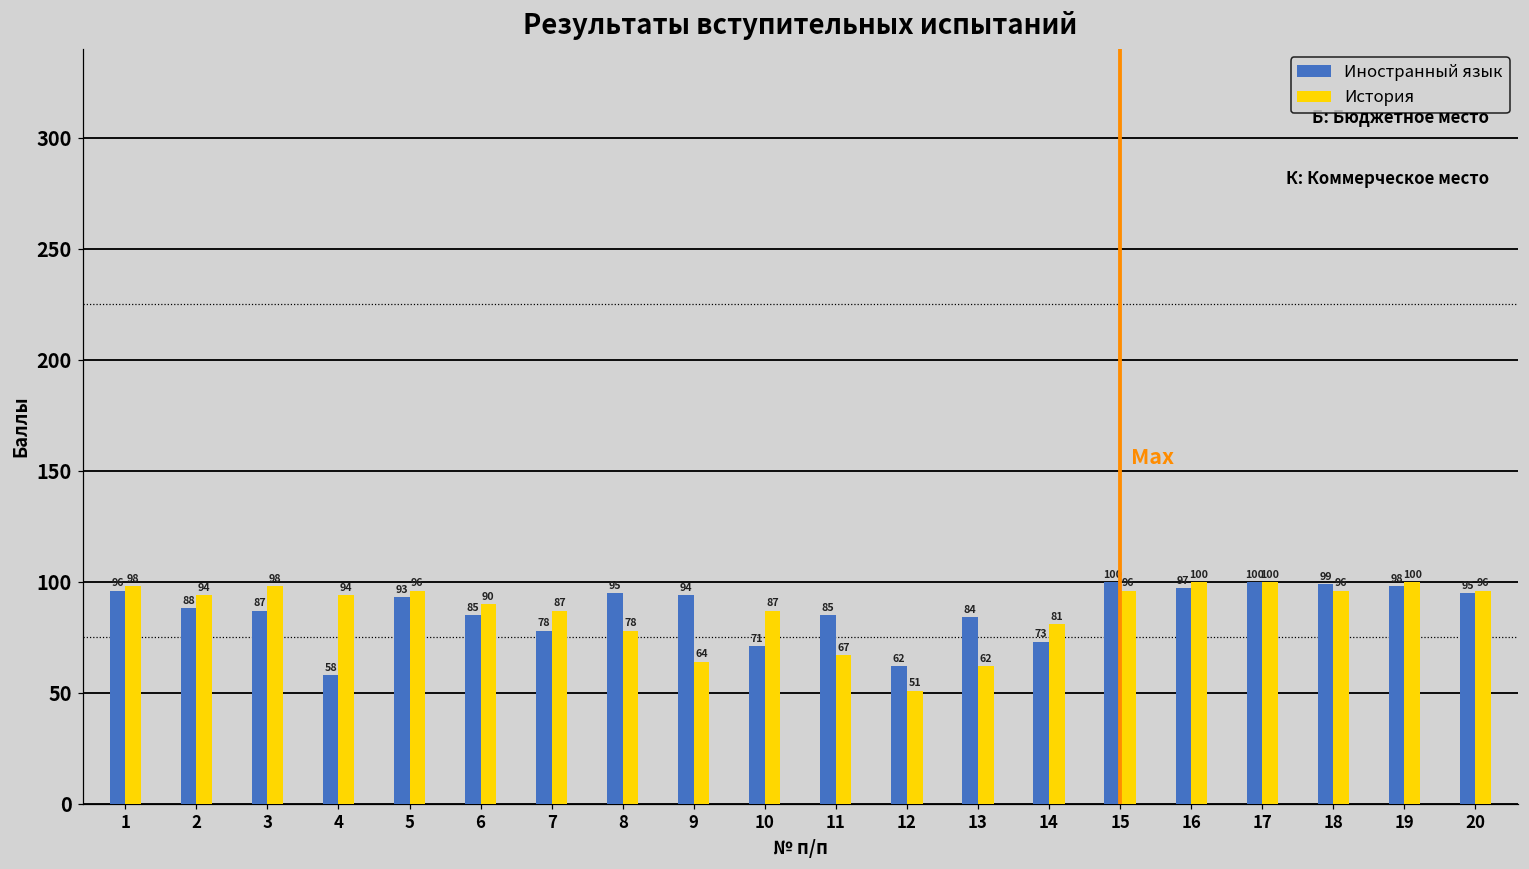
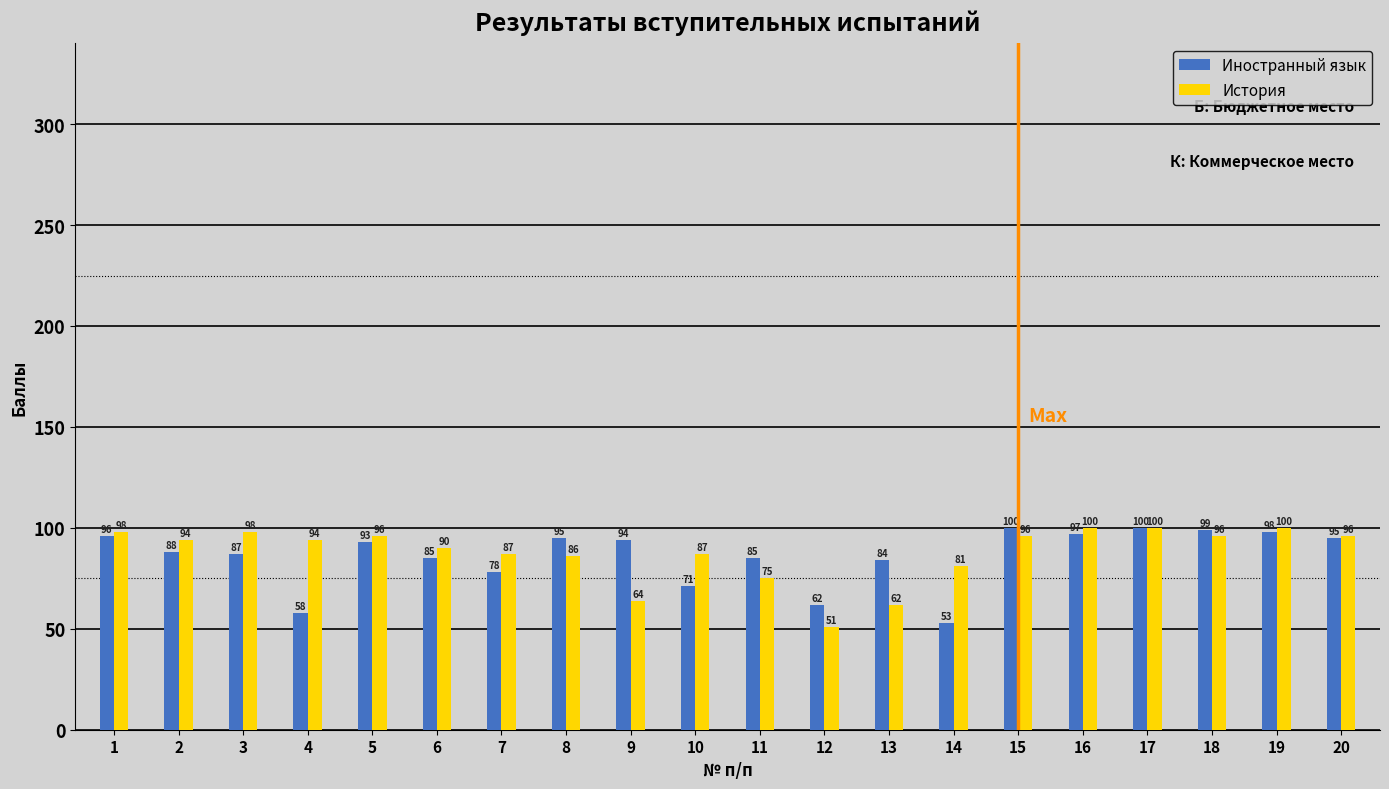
  {
    "Иностранный язык": {
      "1": 96,
      "2": 88,
      "3": 87,
      "4": 58,
      "5": 93,
      "6": 85,
      "7": 78,
      "8": 95,
      "9": 94,
      "10": 71,
      "11": 85,
      "12": 62,
      "13": 84,
-     "14": 73,
+     "14": 53,
      "15": 100,
      "16": 97,
      "18": 99,
      "19": 98,
      "20": 95
    },
    "История": {
      "1": 98,
      "2": 94,
      "3": 98,
      "4": 94,
      "5": 96,
      "6": 90,
      "7": 87,
-     "8": 78,
+     "8": 86,
      "9": 64,
      "10": 87,
-     "11": 67,
+     "11": 75,
      "12": 51,
      "13": 62,
      "14": 81,
      "15": 96,
      "16": 100,
      "18": 96,
      "19": 100,
      "20": 96
    }
  }
